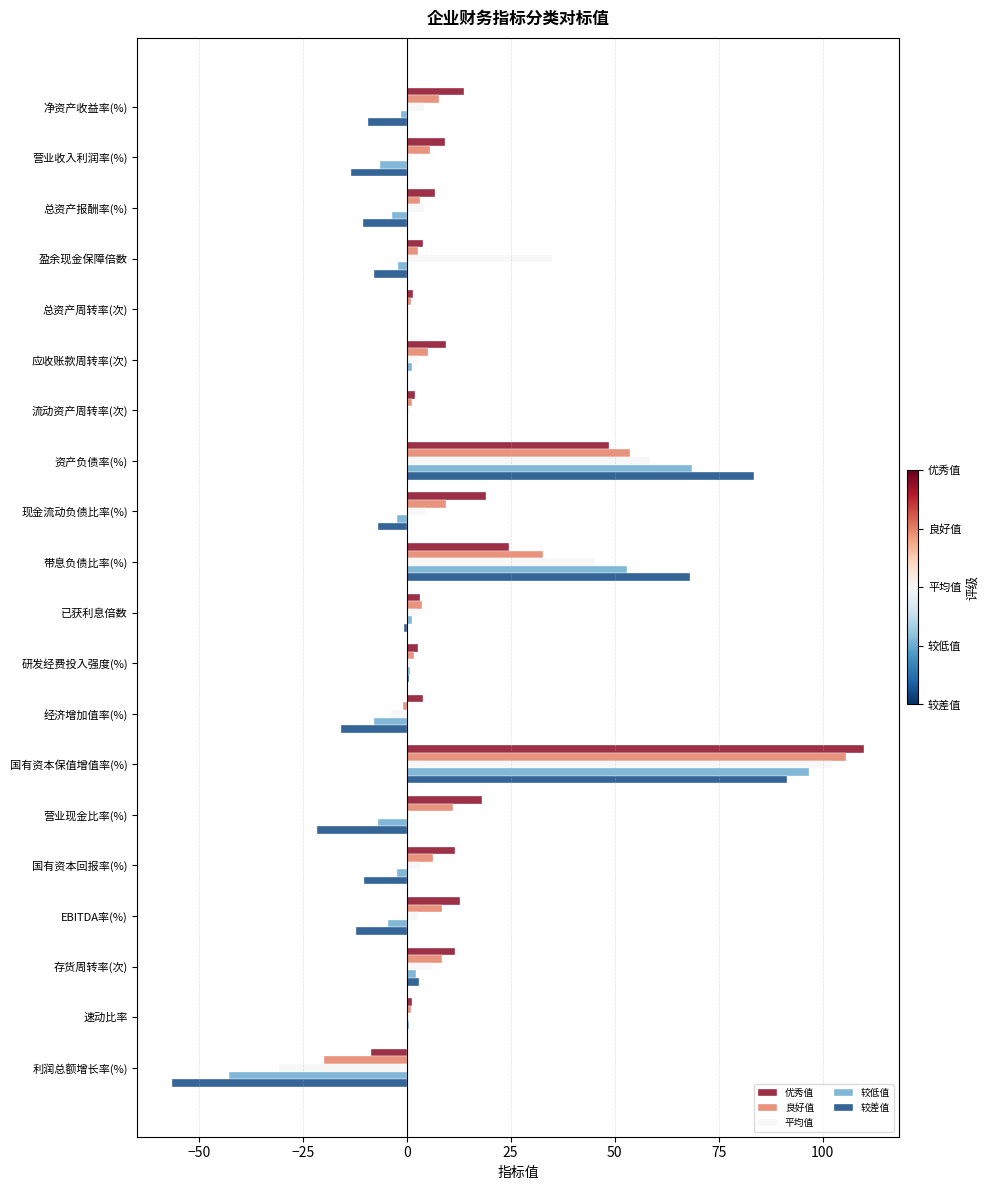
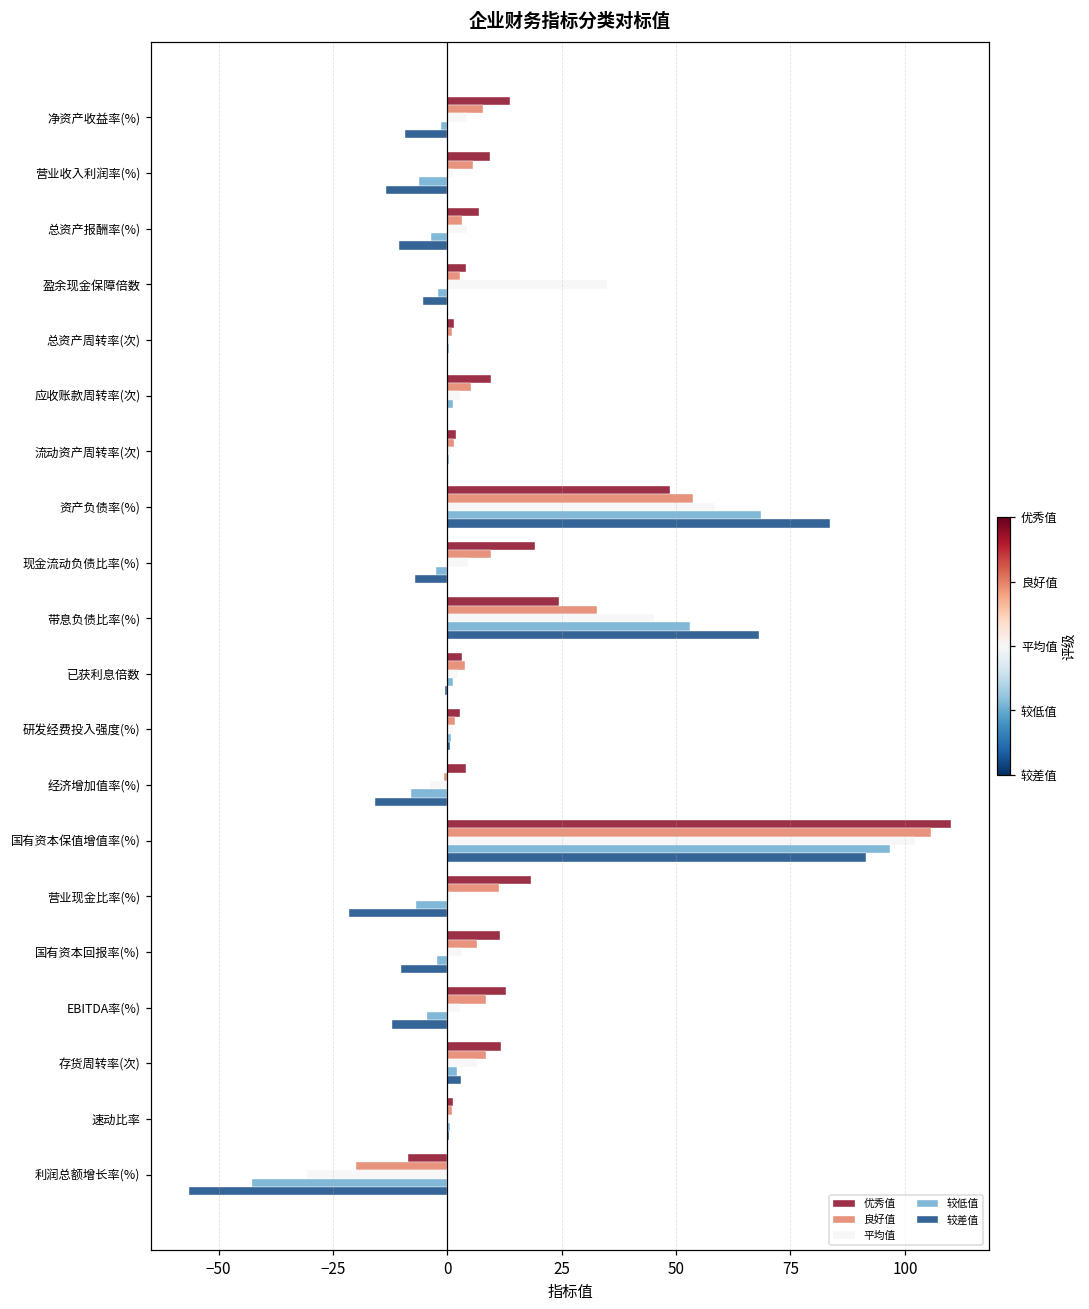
  {
    "优秀值": {
      "净资产收益率(%)": 14,
      "营业收入利润率(%)": 9,
      "总资产报酬率(%)": 7,
      "盈余现金保障倍数": 4,
      "总资产周转率(次)": 2,
      "应收账款周转率(次)": 10,
      "流动资产周转率(次)": 2,
      "资产负债率(%)": 49,
      "现金流动负债比率(%)": 19,
      "带息负债比率(%)": 25,
      "已获利息倍数": 3,
      "研发经费投入强度(%)": 3,
      "经济增加值率(%)": 4,
      "国有资本保值增值率(%)": 110,
      "营业现金比率(%)": 18,
      "国有资本回报率(%)": 12,
      "EBITDA率(%)": 13,
      "存货周转率(次)": 12,
      "速动比率": 1,
      "利润总额增长率(%)": -9
    },
    "良好值": {
      "净资产收益率(%)": 8,
      "营业收入利润率(%)": 6,
      "总资产报酬率(%)": 3,
      "盈余现金保障倍数": 3,
      "总资产周转率(次)": 1,
      "应收账款周转率(次)": 5,
      "流动资产周转率(次)": 1,
      "资产负债率(%)": 54,
      "现金流动负债比率(%)": 10,
      "带息负债比率(%)": 33,
      "已获利息倍数": 4,
      "研发经费投入强度(%)": 2,
      "经济增加值率(%)": -1,
      "国有资本保值增值率(%)": 106,
      "营业现金比率(%)": 11,
      "国有资本回报率(%)": 6,
      "EBITDA率(%)": 8,
      "存货周转率(次)": 8,
      "速动比率": 1,
      "利润总额增长率(%)": -20
    },
    "平均值": {
      "净资产收益率(%)": 4,
      "营业收入利润率(%)": 1,
      "总资产报酬率(%)": 4,
      "盈余现金保障倍数": 35,
      "应收账款周转率(次)": 3,
      "流动资产周转率(次)": 1,
      "资产负债率(%)": 59,
      "现金流动负债比率(%)": 5,
      "带息负债比率(%)": 45,
      "已获利息倍数": 2,
      "研发经费投入强度(%)": 1,
      "经济增加值率(%)": -4,
      "国有资本保值增值率(%)": 102,
      "营业现金比率(%)": 1,
      "国有资本回报率(%)": 3,
      "EBITDA率(%)": 3,
      "存货周转率(次)": 6,
      "利润总额增长率(%)": -31
    },
    "较低值": {
      "净资产收益率(%)": -1,
      "营业收入利润率(%)": -6,
      "总资产报酬率(%)": -4,
      "盈余现金保障倍数": -2,
      "应收账款周转率(次)": 1,
      "资产负债率(%)": 69,
      "现金流动负债比率(%)": -2,
      "带息负债比率(%)": 53,
      "已获利息倍数": 1,
      "研发经费投入强度(%)": 1,
      "经济增加值率(%)": -8,
      "国有资本保值增值率(%)": 97,
      "营业现金比率(%)": -7,
      "国有资本回报率(%)": -2,
      "EBITDA率(%)": -4,
      "存货周转率(次)": 2,
      "利润总额增长率(%)": -43
    },
    "较差值": {
      "净资产收益率(%)": -9,
      "营业收入利润率(%)": -13,
      "总资产报酬率(%)": -11,
-     "盈余现金保障倍数": -8,
+     "盈余现金保障倍数": -5,
      "资产负债率(%)": 84,
      "现金流动负债比率(%)": -7,
      "带息负债比率(%)": 68,
      "经济增加值率(%)": -16,
      "国有资本保值增值率(%)": 92,
      "营业现金比率(%)": -22,
      "国有资本回报率(%)": -10,
      "EBITDA率(%)": -12,
      "存货周转率(次)": 3,
      "利润总额增长率(%)": -56
    }
  }
